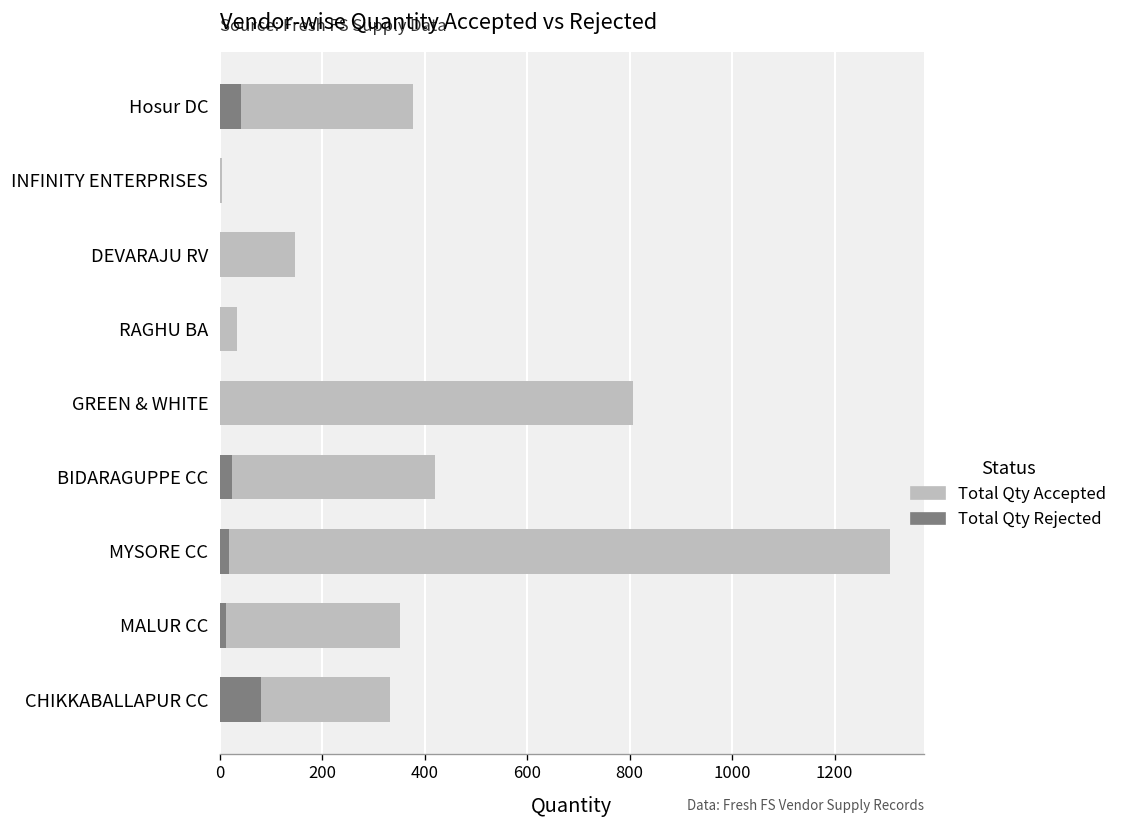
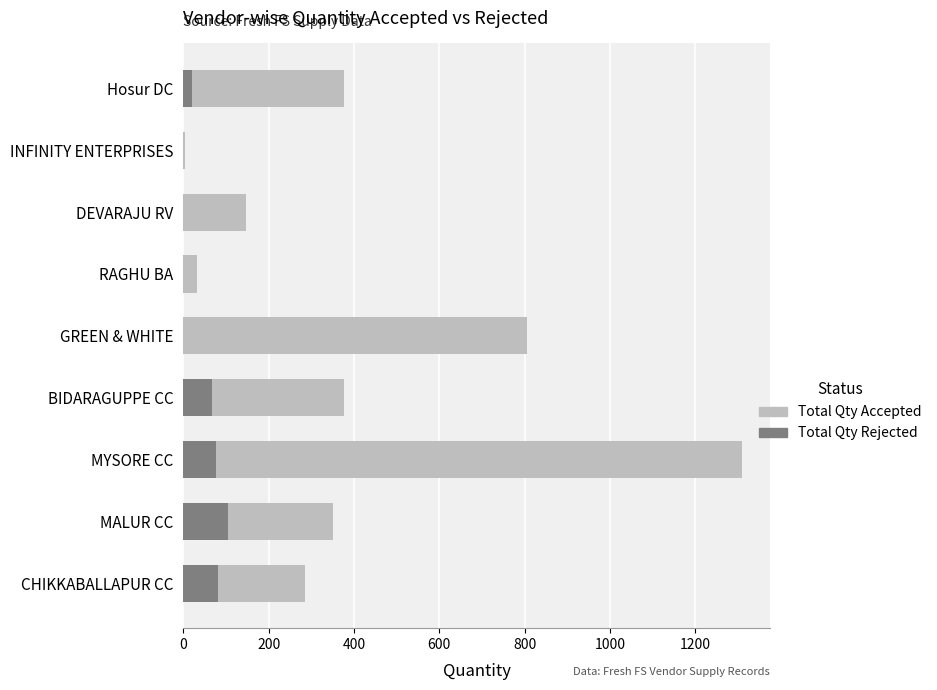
  {
    "Total Qty Accepted": {
      "Hosur DC": 380,
      "DEVARAJU RV": 150,
      "RAGHU BA": 30,
      "GREEN & WHITE": 810,
-     "BIDARAGUPPE CC": 420,
+     "BIDARAGUPPE CC": 380,
      "MYSORE CC": 1310,
      "MALUR CC": 350,
-     "CHIKKABALLAPUR CC": 330
+     "CHIKKABALLAPUR CC": 290
    },
    "Total Qty Rejected": {
-     "Hosur DC": 40,
+     "Hosur DC": 20,
      "INFINITY ENTERPRISES": 0,
      "DEVARAJU RV": 0,
      "RAGHU BA": 0,
      "GREEN & WHITE": 0,
-     "BIDARAGUPPE CC": 20,
-     "MYSORE CC": 20,
-     "MALUR CC": 10
+     "BIDARAGUPPE CC": 70,
+     "MYSORE CC": 80,
+     "MALUR CC": 110
    }
  }
